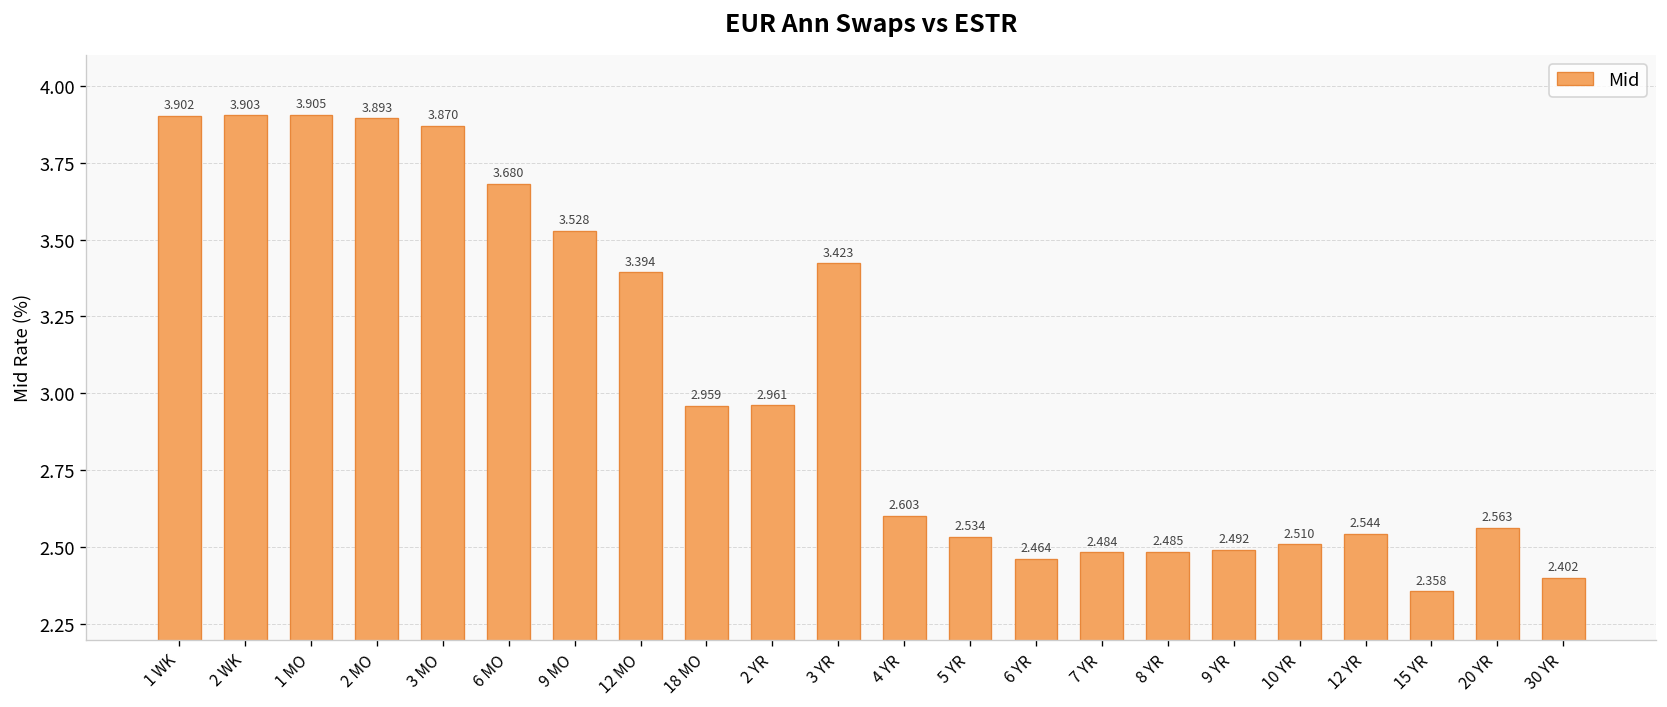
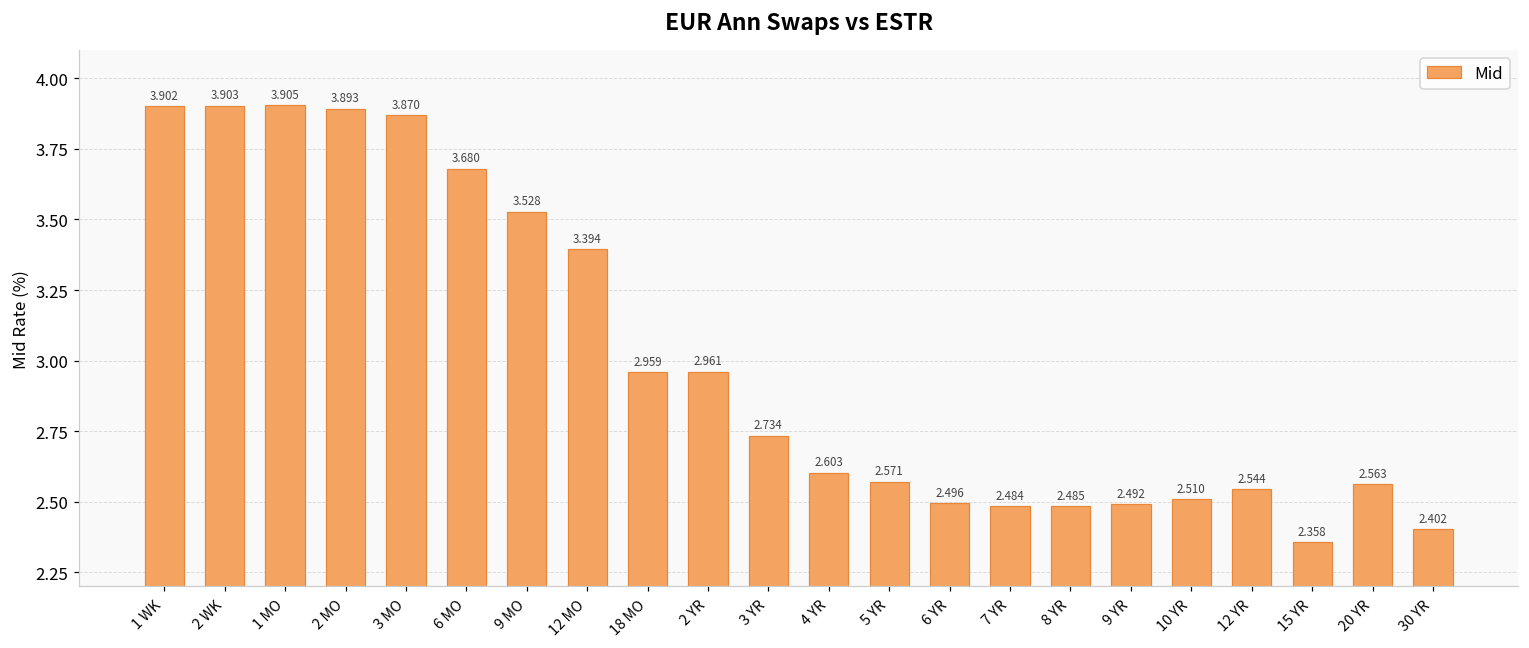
  {
    "1 WK": 3.902,
    "2 WK": 3.903,
    "1 MO": 3.905,
    "2 MO": 3.893,
    "3 MO": 3.870,
    "6 MO": 3.680,
    "9 MO": 3.528,
    "12 MO": 3.394,
    "18 MO": 2.959,
    "2 YR": 2.961,
-   "3 YR": 3.423,
+   "3 YR": 2.734,
    "4 YR": 2.603,
-   "5 YR": 2.534,
-   "6 YR": 2.464,
+   "5 YR": 2.571,
+   "6 YR": 2.496,
    "7 YR": 2.484,
    "8 YR": 2.485,
    "9 YR": 2.492,
    "10 YR": 2.510,
    "12 YR": 2.544,
    "15 YR": 2.358,
    "20 YR": 2.563,
    "30 YR": 2.402
  }
